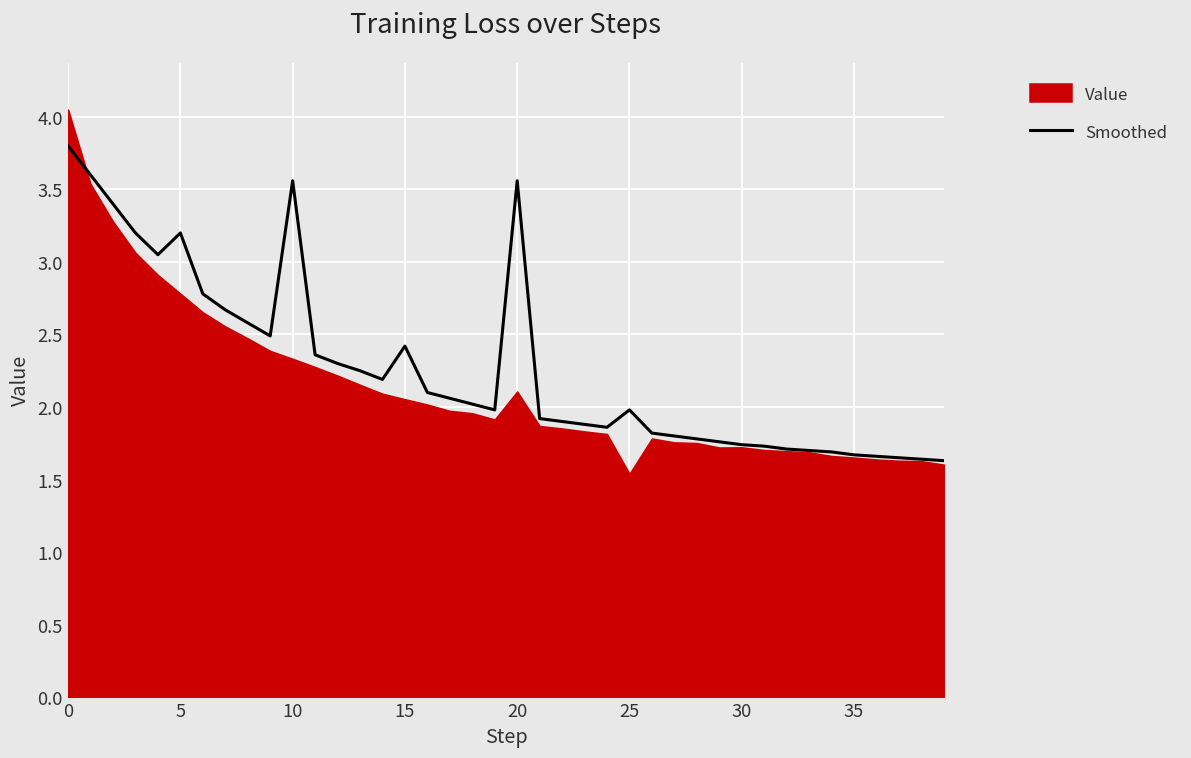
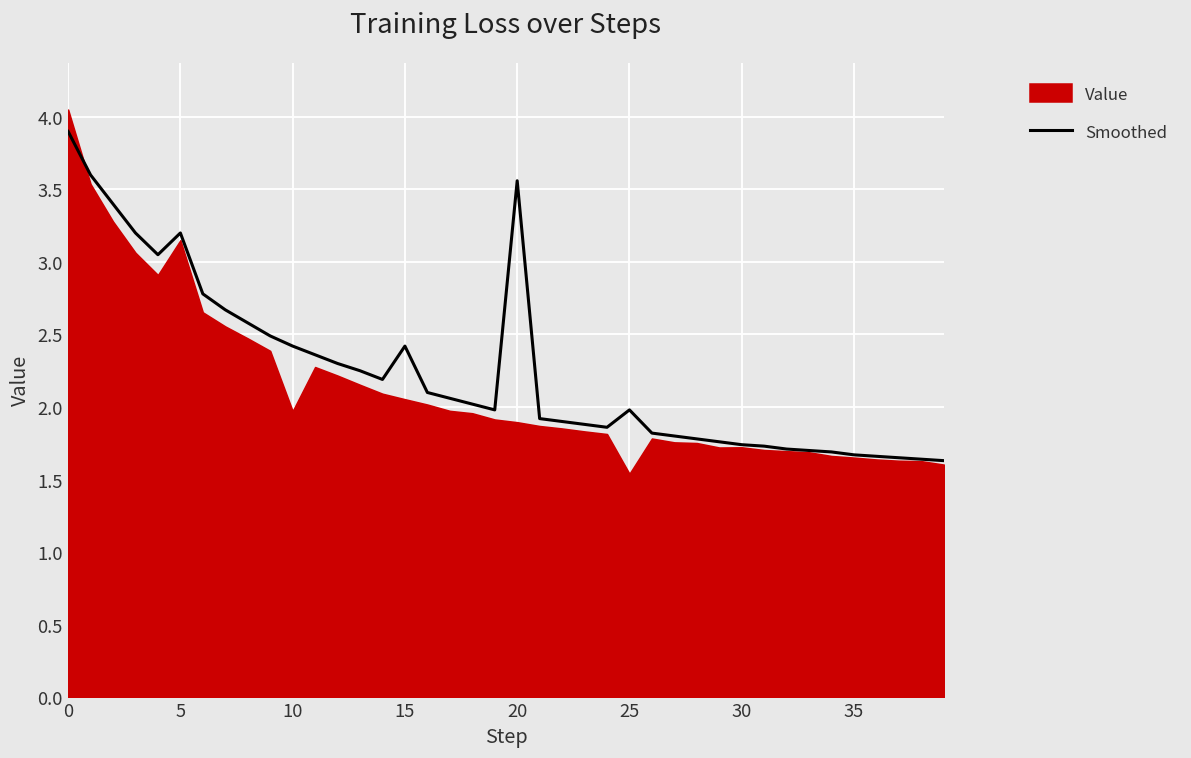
  {
    "Smoothed": {
-     "0": 3.8,
+     "0": 3.9,
      "5": 3.20,
-     "10": 3.56,
+     "10": 2.42,
      "15": 2.42,
      "20": 3.56,
      "25": 1.98
    },
    "Value": {
      "0": 4.05,
-     "5": 2.78,
-     "10": 2.33,
+     "5": 3.15,
+     "10": 1.97,
      "15": 2.05,
-     "20": 2.11,
+     "20": 1.90,
      "25": 1.54
    }
  }
